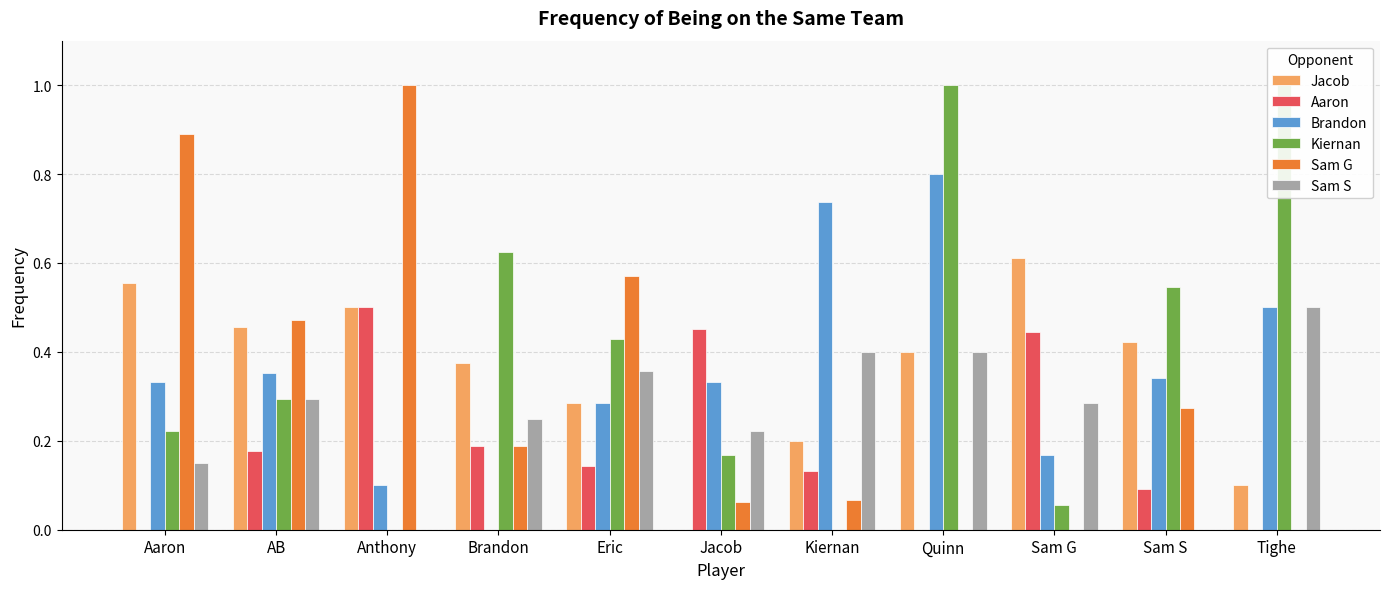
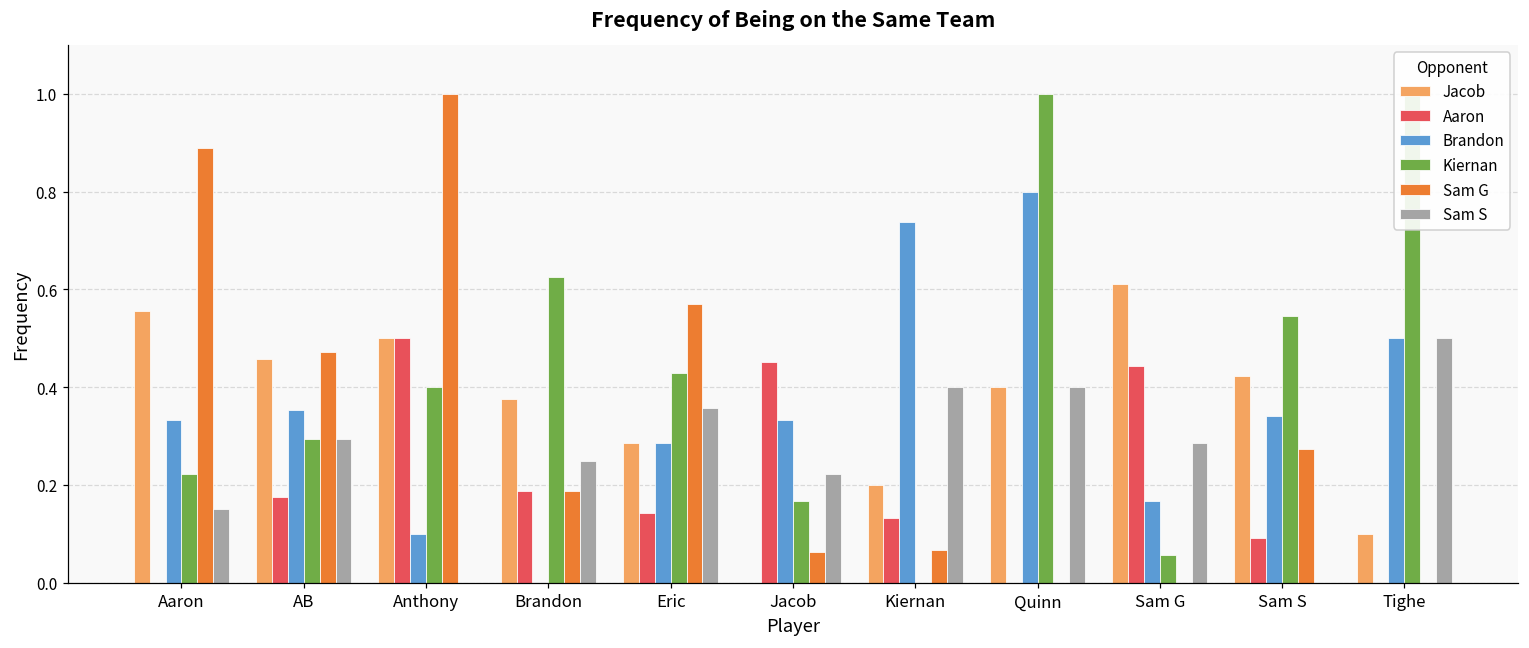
  {
    "Jacob": {
      "Aaron": 0.56,
      "AB": 0.46,
      "Anthony": 0.5,
      "Brandon": 0.38,
      "Eric": 0.29,
      "Jacob": 0.0,
      "Kiernan": 0.2,
      "Quinn": 0.4,
      "Sam G": 0.61,
      "Sam S": 0.42,
      "Tighe": 0.1
    },
    "Aaron": {
      "Aaron": 0.0,
      "AB": 0.18,
      "Anthony": 0.5,
      "Brandon": 0.19,
      "Eric": 0.14,
      "Jacob": 0.45,
      "Kiernan": 0.13,
      "Quinn": 0.0,
      "Sam G": 0.44,
      "Sam S": 0.09,
      "Tighe": 0.0
    },
    "Brandon": {
      "Aaron": 0.33,
      "AB": 0.35,
      "Anthony": 0.1,
      "Brandon": 0.0,
      "Eric": 0.29,
      "Jacob": 0.33,
      "Kiernan": 0.74,
      "Quinn": 0.8,
      "Sam G": 0.17,
      "Sam S": 0.34,
      "Tighe": 0.5
    },
    "Kiernan": {
      "Aaron": 0.22,
      "AB": 0.29,
-     "Anthony": 0.0,
+     "Anthony": 0.4,
      "Brandon": 0.63,
      "Eric": 0.43,
      "Jacob": 0.17,
      "Kiernan": 0.0,
      "Quinn": 1.0,
      "Sam G": 0.06,
      "Sam S": 0.55
    },
    "Sam G": {
      "Aaron": 0.89,
      "AB": 0.47,
      "Anthony": 1.0,
      "Brandon": 0.19,
      "Eric": 0.57,
      "Jacob": 0.06,
      "Kiernan": 0.07,
      "Quinn": 0.0,
      "Sam G": 0.0,
      "Sam S": 0.27,
      "Tighe": 0.0
    },
    "Sam S": {
      "Aaron": 0.15,
      "AB": 0.29,
      "Anthony": 0.0,
      "Brandon": 0.25,
      "Eric": 0.36,
      "Jacob": 0.22,
      "Kiernan": 0.4,
      "Quinn": 0.4,
      "Sam G": 0.29,
      "Sam S": 0.0,
      "Tighe": 0.5
    }
  }
